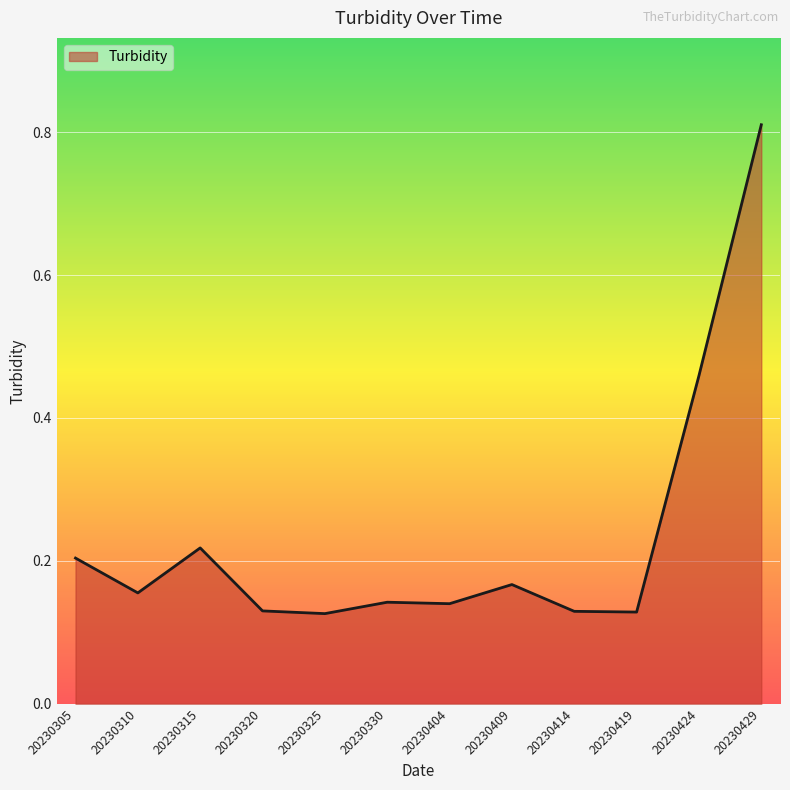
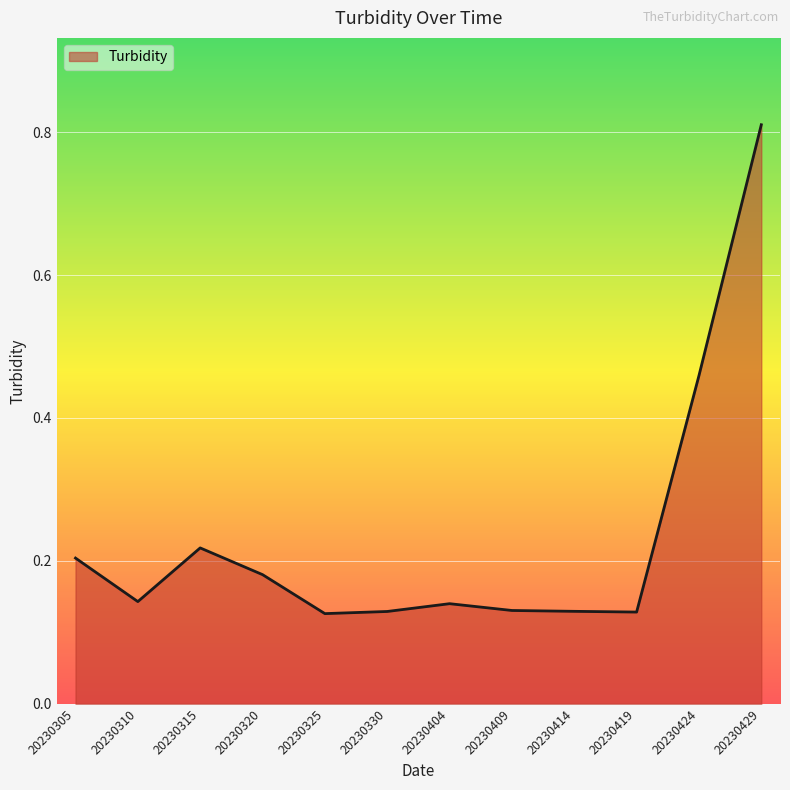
  {
    "20230305": 0.20,
-   "20230310": 0.16,
+   "20230310": 0.14,
    "20230315": 0.22,
-   "20230320": 0.13,
+   "20230320": 0.18,
    "20230325": 0.13,
-   "20230330": 0.14,
+   "20230330": 0.13,
    "20230404": 0.14,
-   "20230409": 0.17,
+   "20230409": 0.13,
    "20230414": 0.13,
    "20230419": 0.13,
    "20230424": 0.46,
    "20230429": 0.81
  }
